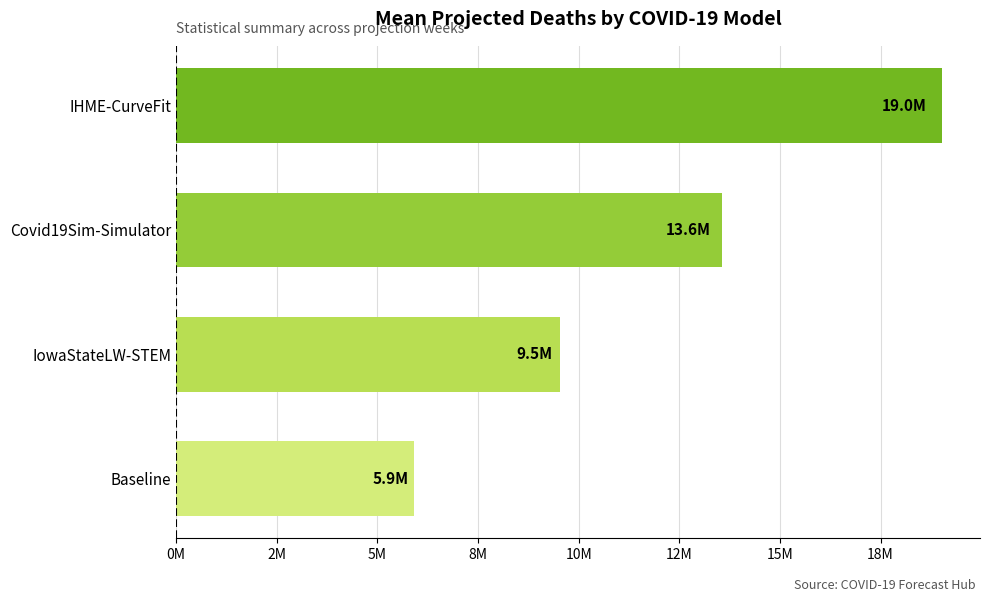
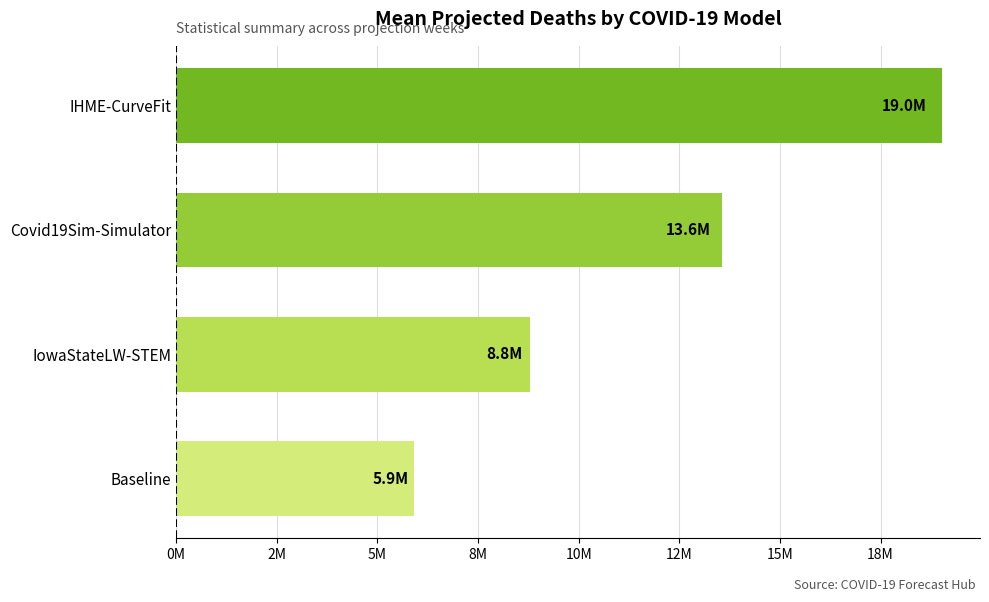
  {
    "IHME-CurveFit": "19.0M",
    "Covid19Sim-Simulator": "13.6M",
-   "IowaStateLW-STEM": "9.5M",
+   "IowaStateLW-STEM": "8.8M",
    "Baseline": "5.9M"
  }
